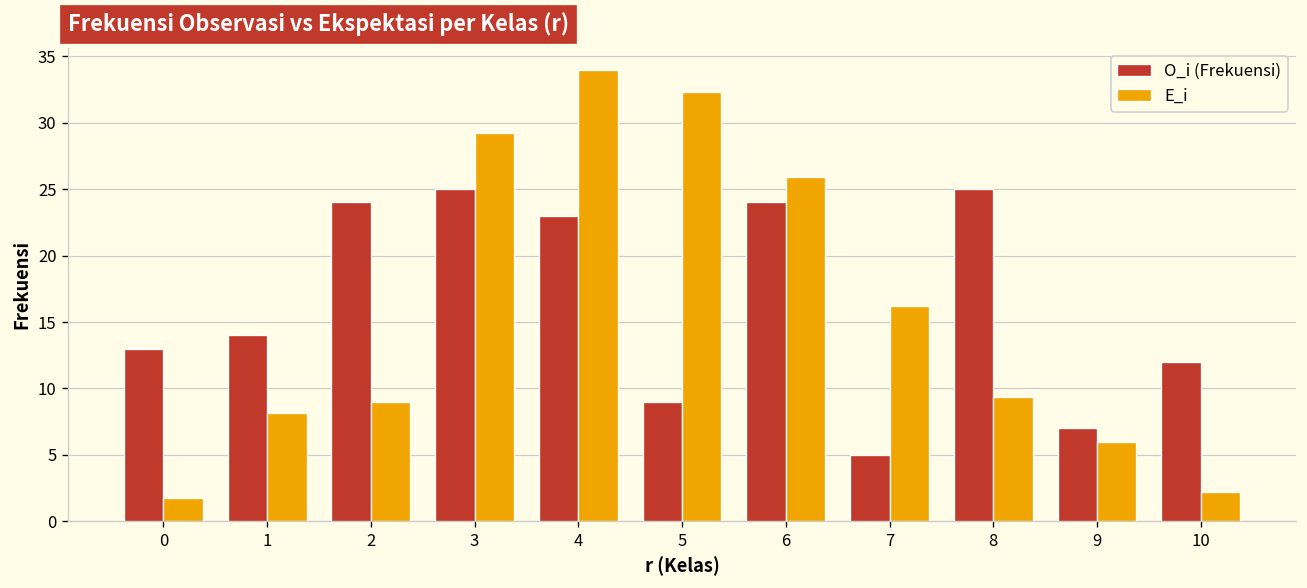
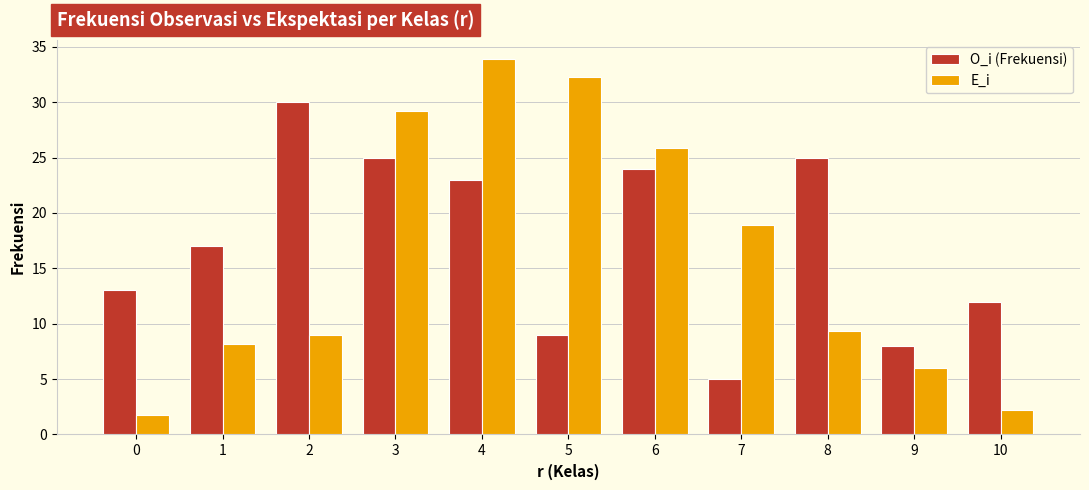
  {
    "O_i (Frekuensi)": {
      "0": 13,
-     "1": 14,
-     "2": 24,
+     "1": 17,
+     "2": 30,
      "3": 25,
      "4": 23,
      "5": 9,
      "6": 24,
      "7": 5,
      "8": 25,
-     "9": 7,
+     "9": 8,
      "10": 12
    },
    "E_i": {
      "0": 1.8,
      "1": 8.1,
      "2": 9.0,
      "3": 29.2,
      "4": 33.9,
      "5": 32.3,
      "6": 25.9,
-     "7": 16.2,
+     "7": 18.9,
      "8": 9.4,
      "9": 6.0,
      "10": 2.2
    }
  }
